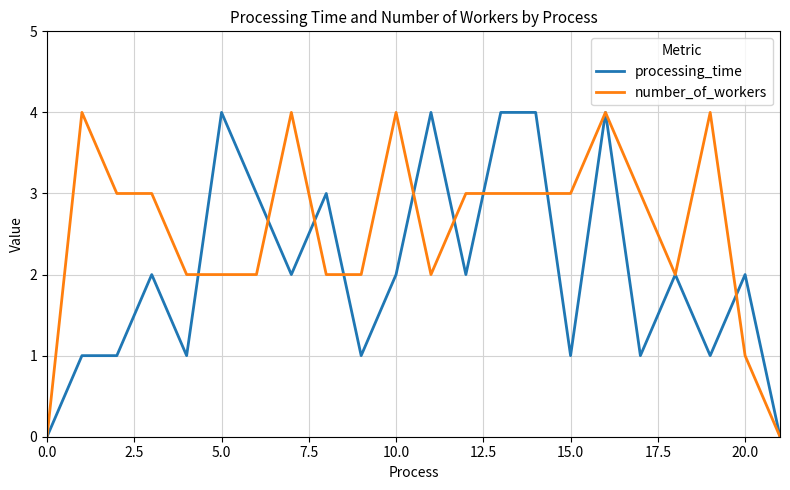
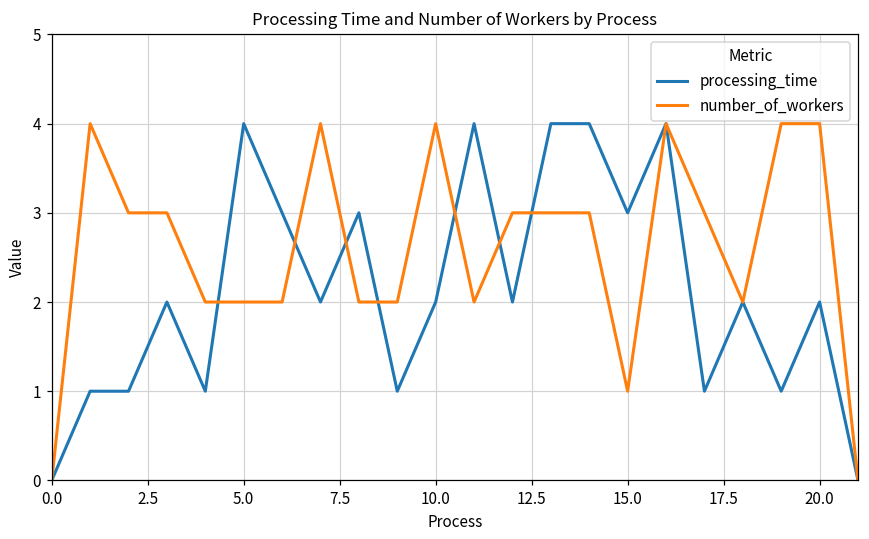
  {
    "processing_time": {
      "5.0": 4,
      "10.0": 2,
-     "15.0": 1,
+     "15.0": 3,
      "20.0": 2
    },
    "number_of_workers": {
      "5.0": 2,
      "10.0": 4,
-     "15.0": 3,
-     "20.0": 1
+     "15.0": 1,
+     "20.0": 4
    }
  }
